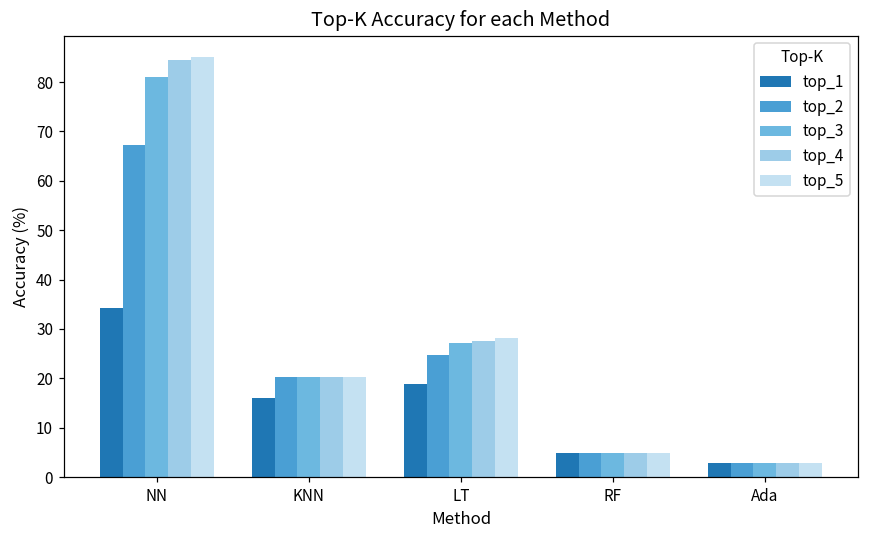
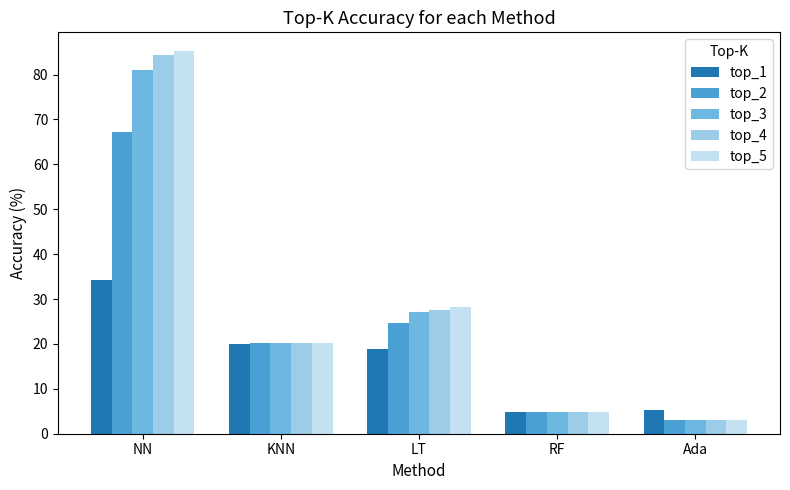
  {
    "top_1": {
      "NN": 34,
-     "KNN": 16,
+     "KNN": 20,
      "LT": 19,
      "RF": 5,
-     "Ada": 3
+     "Ada": 5
    }
  }
